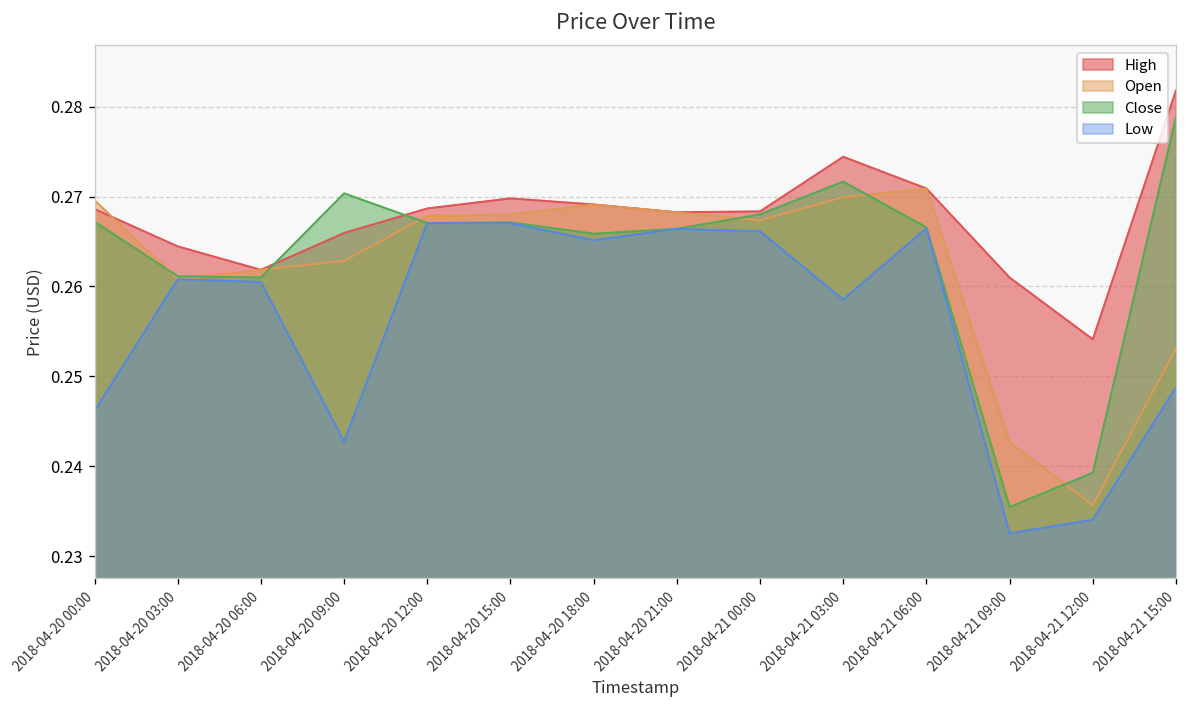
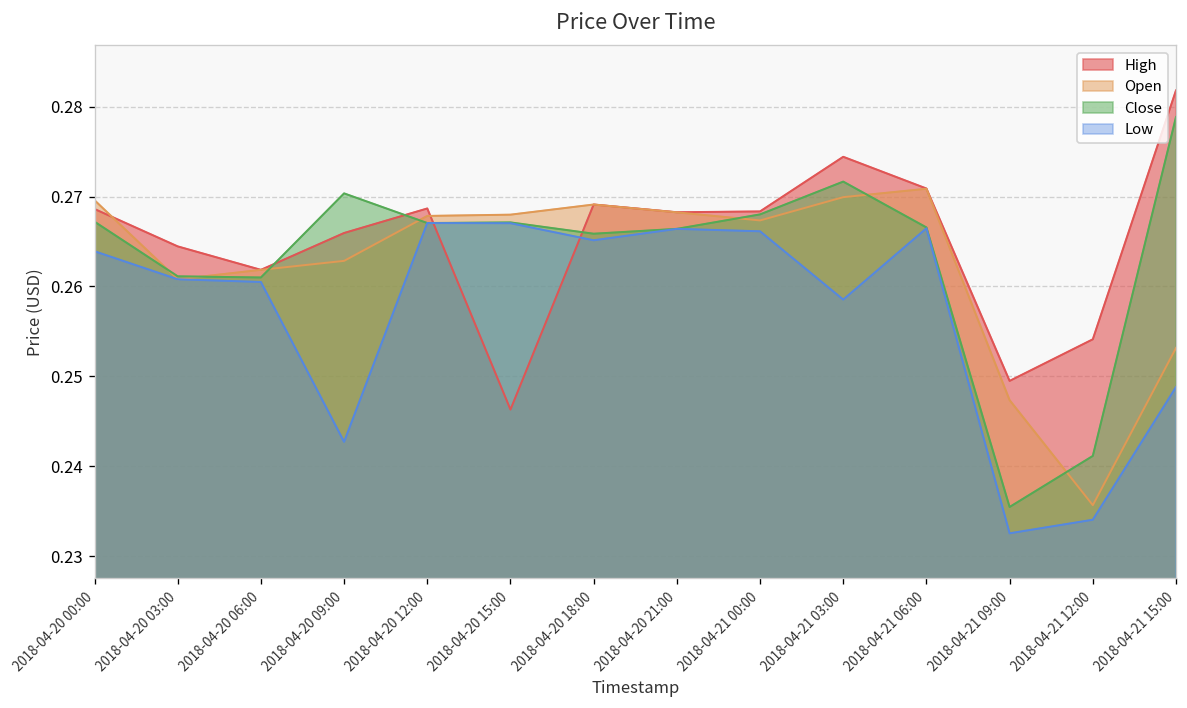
  {
    "High": {
      "2018-04-20 00:00": 0.269,
      "2018-04-20 03:00": 0.264,
      "2018-04-20 09:00": 0.266,
      "2018-04-20 12:00": 0.269,
-     "2018-04-20 15:00": 0.270,
+     "2018-04-20 15:00": 0.246,
      "2018-04-21 03:00": 0.274,
-     "2018-04-21 09:00": 0.261,
+     "2018-04-21 09:00": 0.249,
      "2018-04-21 12:00": 0.254,
      "2018-04-21 15:00": 0.282
    },
    "Open": {
      "2018-04-20 00:00": 0.270,
      "2018-04-20 09:00": 0.263,
      "2018-04-20 12:00": 0.268,
      "2018-04-20 15:00": 0.268,
      "2018-04-21 00:00": 0.267,
      "2018-04-21 03:00": 0.270,
-     "2018-04-21 09:00": 0.243,
+     "2018-04-21 09:00": 0.247,
      "2018-04-21 12:00": 0.236,
      "2018-04-21 15:00": 0.253
    },
    "Close": {
      "2018-04-20 00:00": 0.267,
      "2018-04-20 06:00": 0.261,
      "2018-04-20 09:00": 0.270,
      "2018-04-20 18:00": 0.266,
      "2018-04-21 03:00": 0.272,
      "2018-04-21 09:00": 0.235,
-     "2018-04-21 12:00": 0.239,
+     "2018-04-21 12:00": 0.241,
      "2018-04-21 15:00": 0.279
    },
    "Low": {
-     "2018-04-20 00:00": 0.246,
+     "2018-04-20 00:00": 0.264,
      "2018-04-20 06:00": 0.261,
      "2018-04-20 09:00": 0.243,
      "2018-04-20 18:00": 0.265,
      "2018-04-21 00:00": 0.266,
      "2018-04-21 03:00": 0.259,
      "2018-04-21 09:00": 0.233,
      "2018-04-21 12:00": 0.234,
      "2018-04-21 15:00": 0.249
    }
  }
